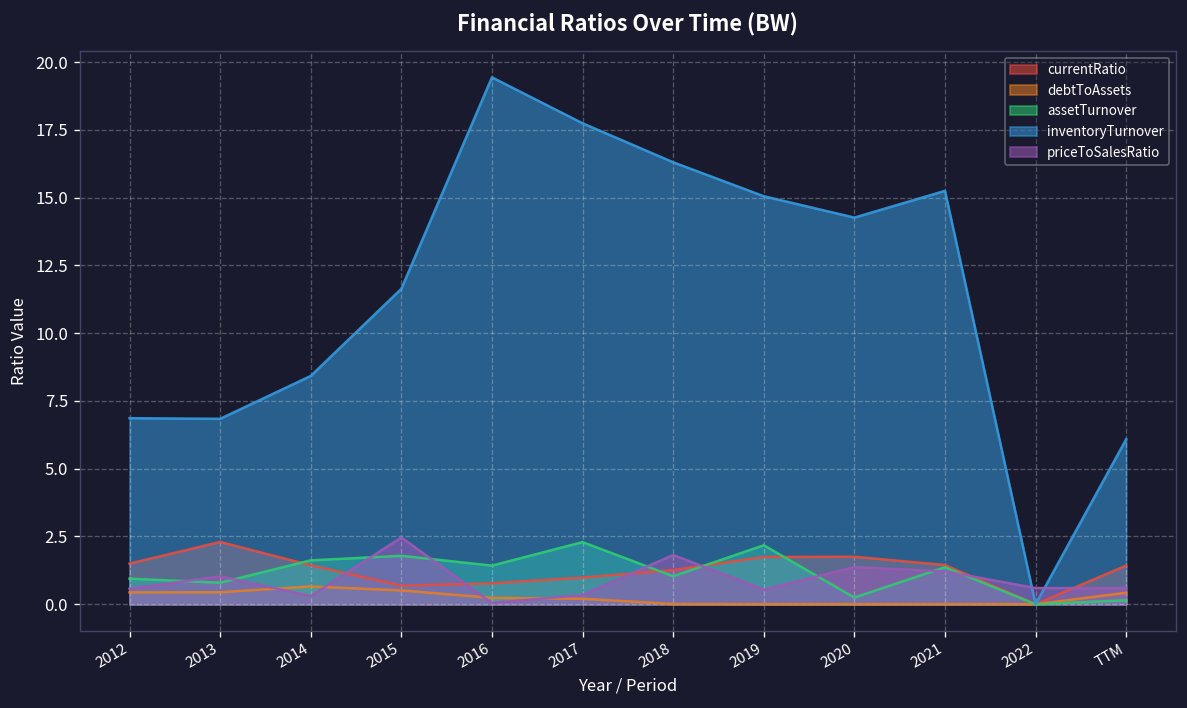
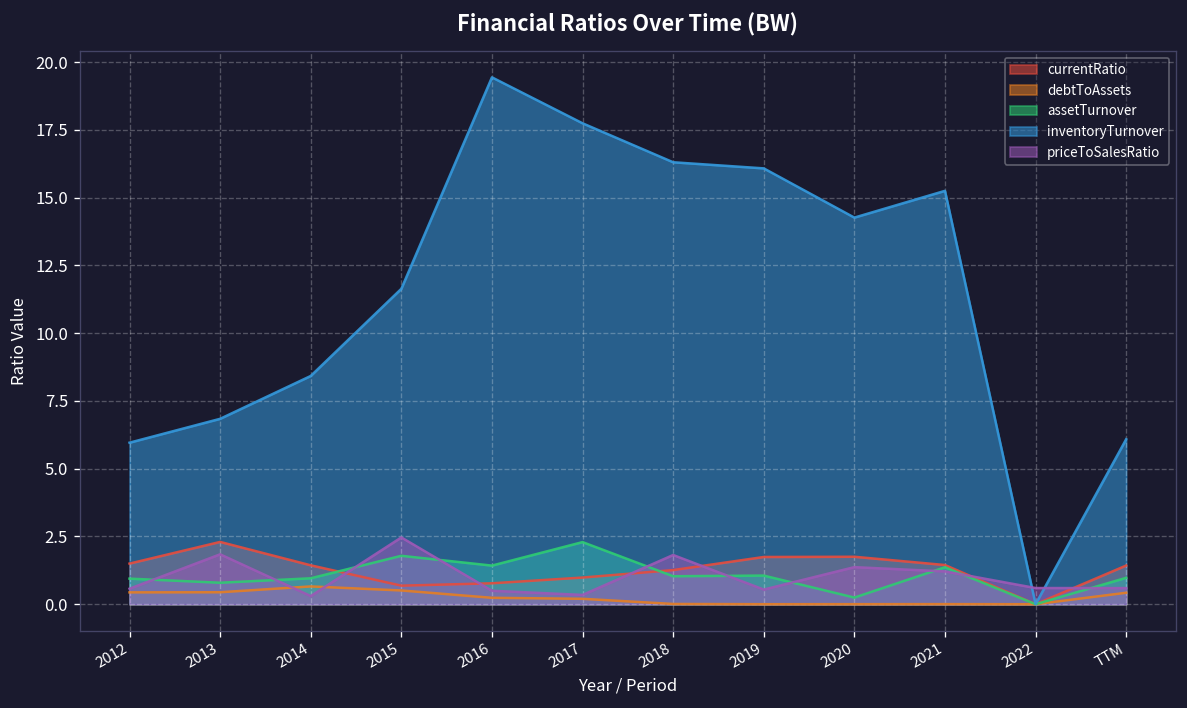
  {
    "assetTurnover": {
      "2012": 0.9,
      "2013": 0.8,
-     "2014": 1.6,
+     "2014": 1.0,
      "2015": 1.8,
      "2016": 1.4,
      "2017": 2.3,
      "2018": 1.0,
-     "2019": 2.2,
+     "2019": 1.1,
      "2020": 0.2,
-     "TTM": 0.1
+     "TTM": 1.0
    },
    "inventoryTurnover": {
-     "2012": 6.9,
+     "2012": 6.0,
      "2013": 6.8,
      "2014": 8.4,
      "2015": 11.6,
      "2016": 19.4,
      "2017": 17.7,
      "2018": 16.3,
-     "2019": 15.1,
+     "2019": 16.1,
      "2020": 14.3,
      "2021": 15.3,
      "TTM": 6.1
    },
    "priceToSalesRatio": {
      "2012": 0.6,
-     "2013": 1.0,
+     "2013": 1.8,
      "2014": 0.3,
      "2015": 2.5,
-     "2016": 0.0,
+     "2016": 0.5,
      "2017": 0.3,
      "2018": 1.8,
      "2019": 0.5,
      "2020": 1.4,
      "2021": 1.2,
      "2022": 0.6,
      "TTM": 0.6
    }
  }
